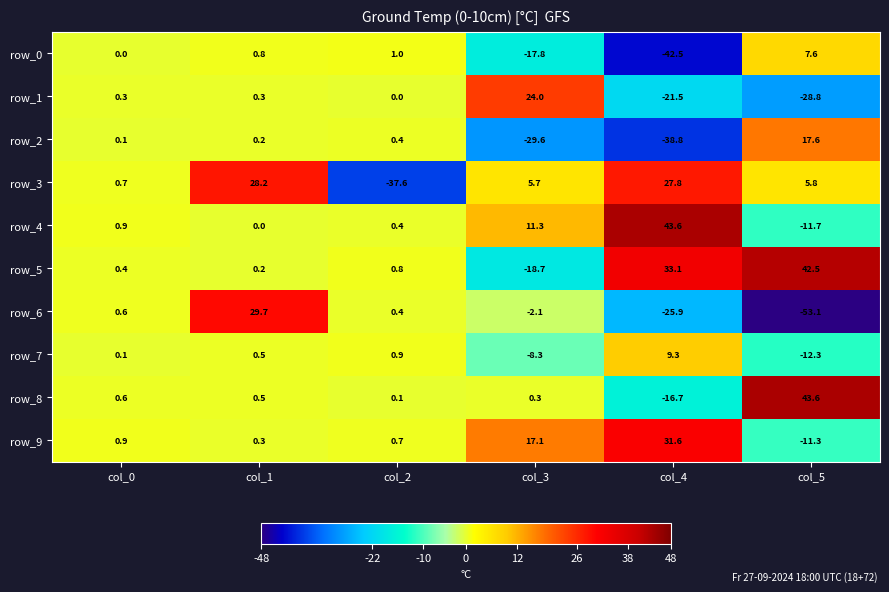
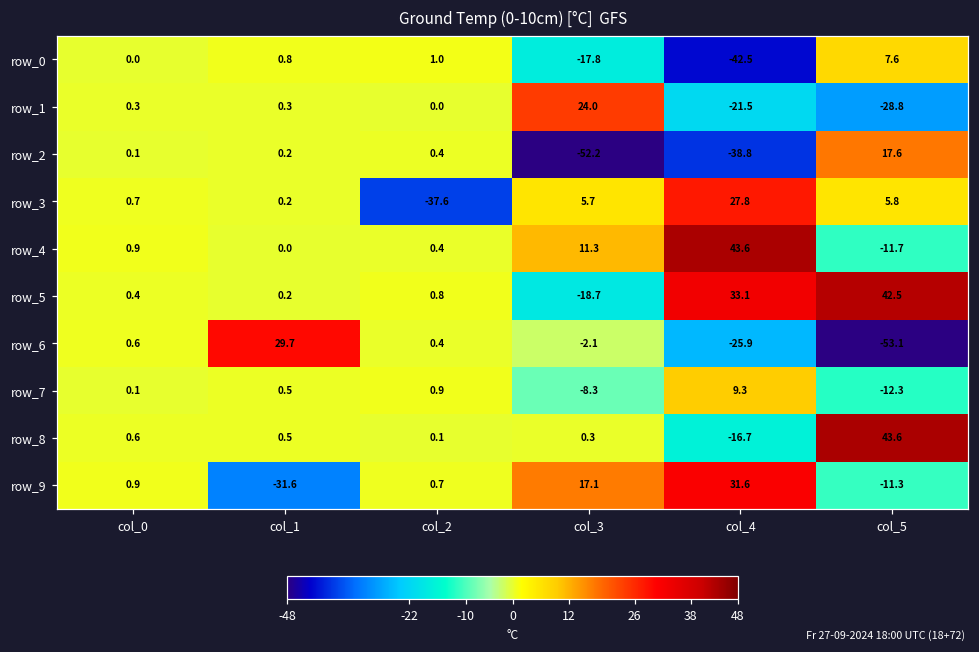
  {
    "row_0": {
      "col_0": 0.0,
      "col_1": 0.8,
      "col_2": 1.0,
      "col_3": -17.8,
      "col_4": -42.5,
      "col_5": 7.6
    },
    "row_1": {
      "col_0": 0.3,
      "col_1": 0.3,
      "col_2": 0.0,
      "col_3": 24.0,
      "col_4": -21.5,
      "col_5": -28.8
    },
    "row_2": {
      "col_0": 0.1,
      "col_1": 0.2,
      "col_2": 0.4,
-     "col_3": -29.6,
+     "col_3": -52.2,
      "col_4": -38.8,
      "col_5": 17.6
    },
    "row_3": {
      "col_0": 0.7,
-     "col_1": 28.2,
+     "col_1": 0.2,
      "col_2": -37.6,
      "col_3": 5.7,
      "col_4": 27.8,
      "col_5": 5.8
    },
    "row_4": {
      "col_0": 0.9,
      "col_1": 0.0,
      "col_2": 0.4,
      "col_3": 11.3,
      "col_4": 43.6,
      "col_5": -11.7
    },
    "row_5": {
      "col_0": 0.4,
      "col_1": 0.2,
      "col_2": 0.8,
      "col_3": -18.7,
      "col_4": 33.1,
      "col_5": 42.5
    },
    "row_6": {
      "col_0": 0.6,
      "col_1": 29.7,
      "col_2": 0.4,
      "col_3": -2.1,
      "col_4": -25.9,
      "col_5": -53.1
    },
    "row_7": {
      "col_0": 0.1,
      "col_1": 0.5,
      "col_2": 0.9,
      "col_3": -8.3,
      "col_4": 9.3,
      "col_5": -12.3
    },
    "row_8": {
      "col_0": 0.6,
      "col_1": 0.5,
      "col_2": 0.1,
      "col_3": 0.3,
      "col_4": -16.7,
      "col_5": 43.6
    },
    "row_9": {
      "col_0": 0.9,
-     "col_1": 0.3,
+     "col_1": -31.6,
      "col_2": 0.7,
      "col_3": 17.1,
      "col_4": 31.6,
      "col_5": -11.3
    }
  }
